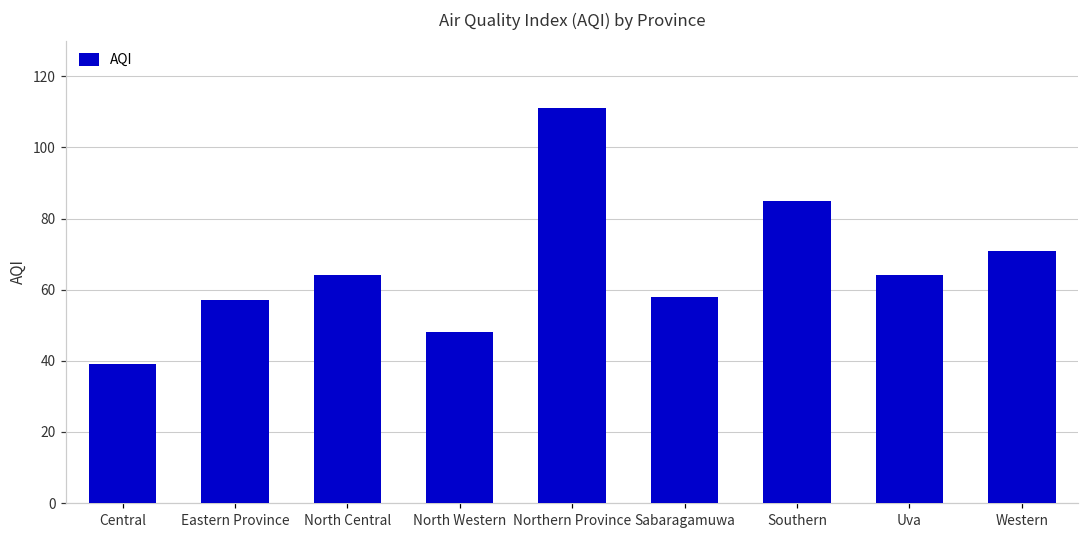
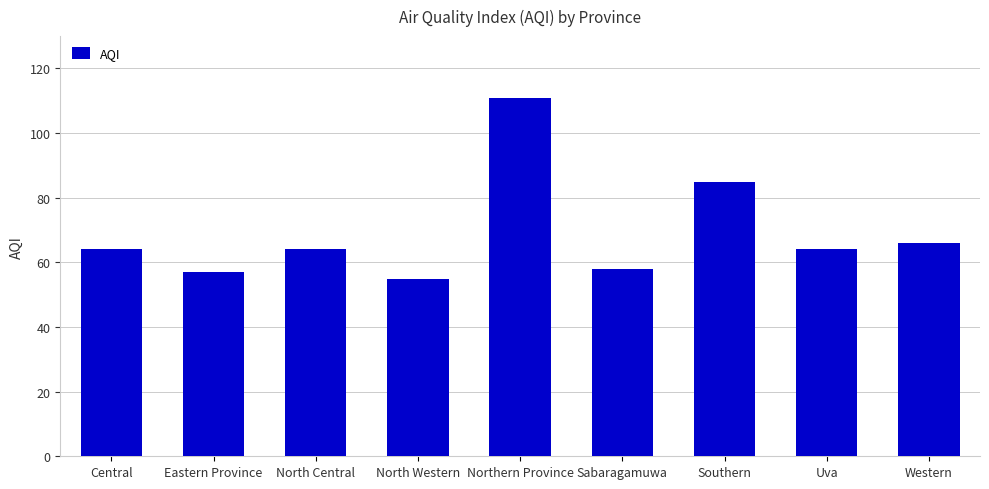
  {
-   "Central": 39,
+   "Central": 64,
    "Eastern Province": 57,
    "North Central": 64,
-   "North Western": 48,
+   "North Western": 55,
    "Northern Province": 111,
    "Sabaragamuwa": 58,
    "Southern": 85,
    "Uva": 64,
-   "Western": 71
+   "Western": 66
  }
